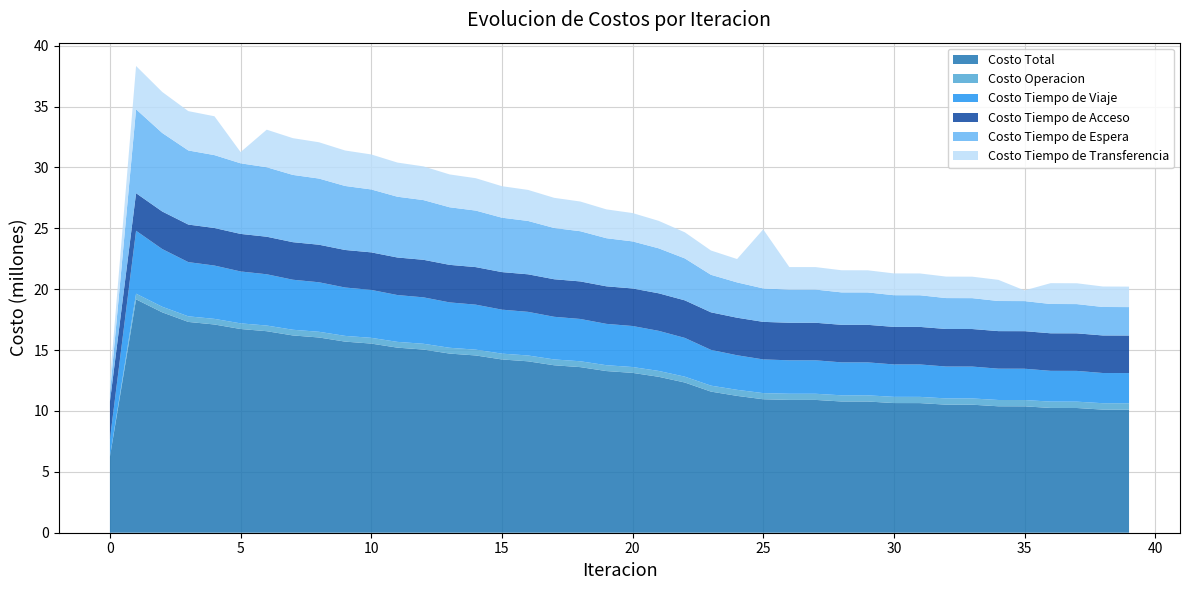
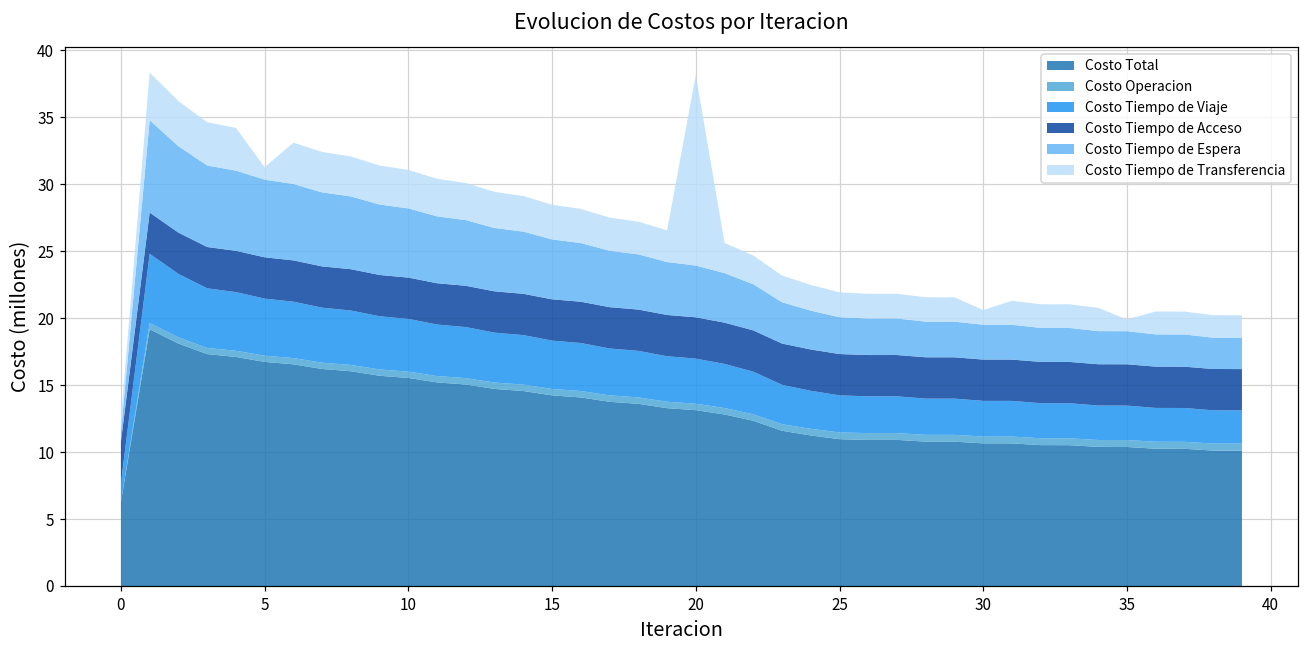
  {
    "Costo Tiempo de Transferencia": {
      "0": 1.0,
      "5": 0.9,
      "10": 2.9,
      "15": 2.6,
-     "20": 2.3,
-     "25": 4.8,
-     "30": 1.8,
+     "20": 14.2,
+     "25": 1.9,
+     "30": 1.1,
      "35": 0.9
    }
  }
